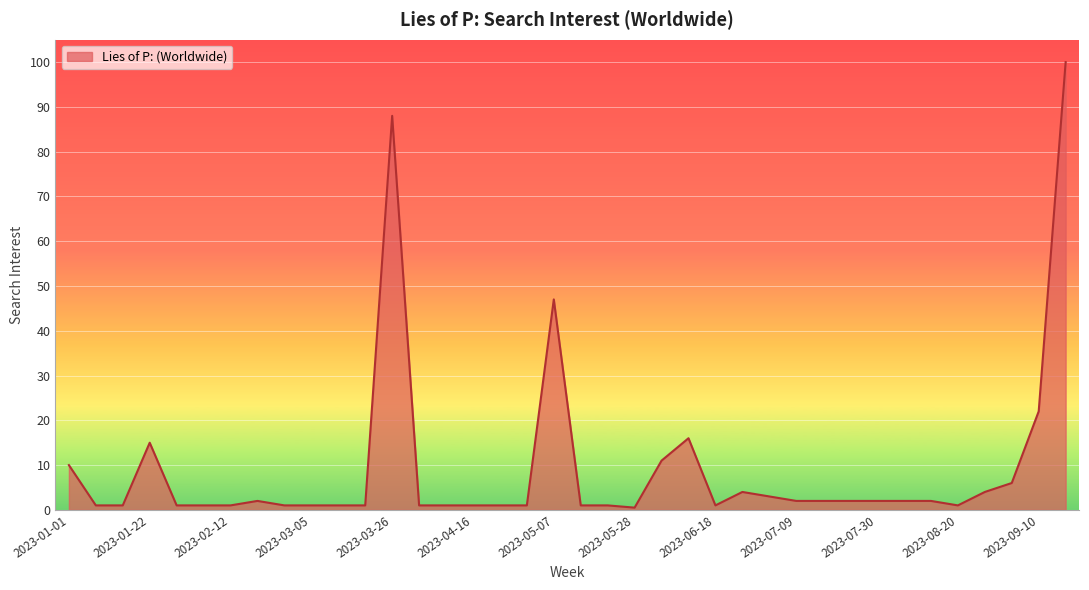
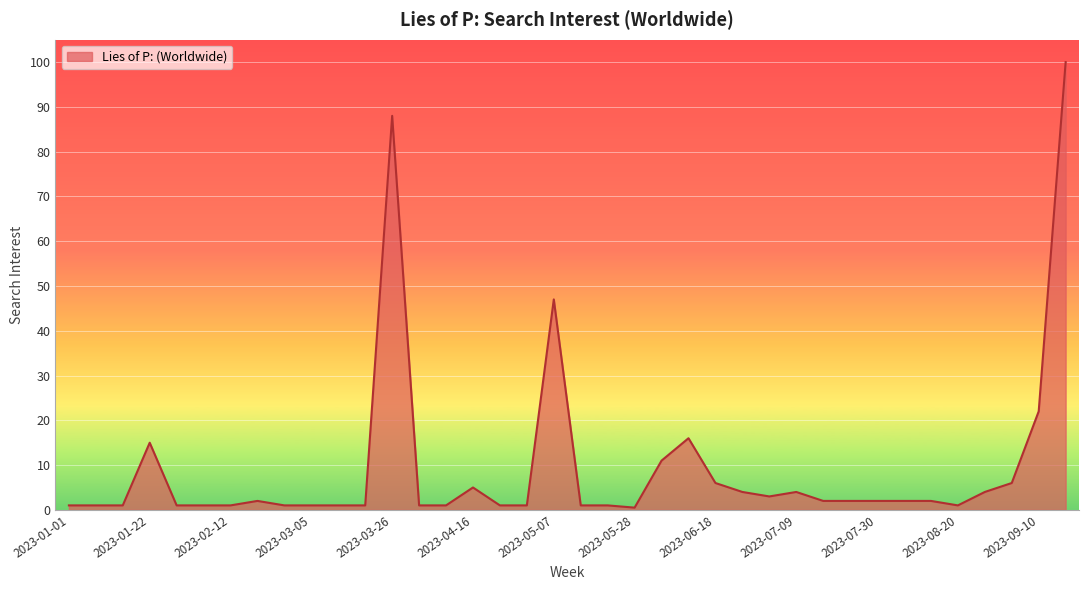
  {
-   "2023-01-01": 10,
+   "2023-01-01": 1,
    "2023-01-22": 15,
    "2023-02-12": 1,
    "2023-03-05": 1,
    "2023-03-26": 88,
-   "2023-04-16": 1,
+   "2023-04-16": 5,
    "2023-05-07": 47,
    "2023-05-28": 1,
-   "2023-06-18": 1,
-   "2023-07-09": 2,
+   "2023-06-18": 6,
+   "2023-07-09": 4,
    "2023-07-30": 2,
    "2023-08-20": 1,
    "2023-09-10": 22
  }
